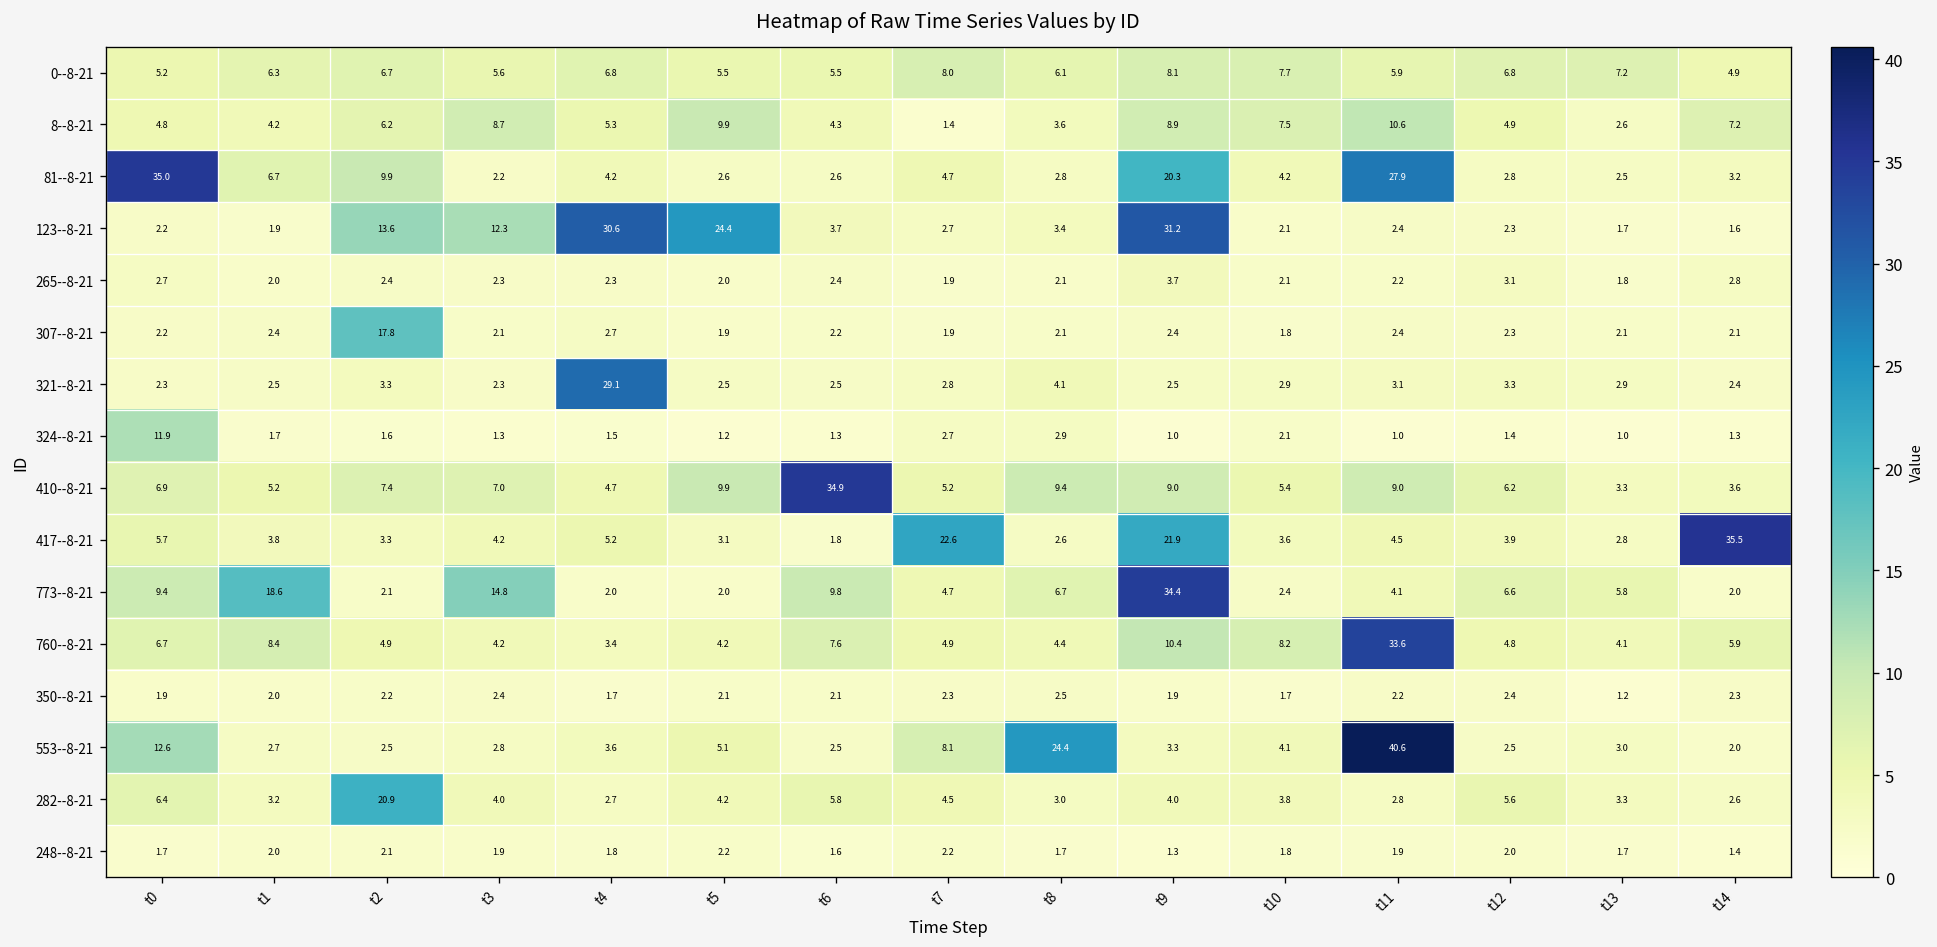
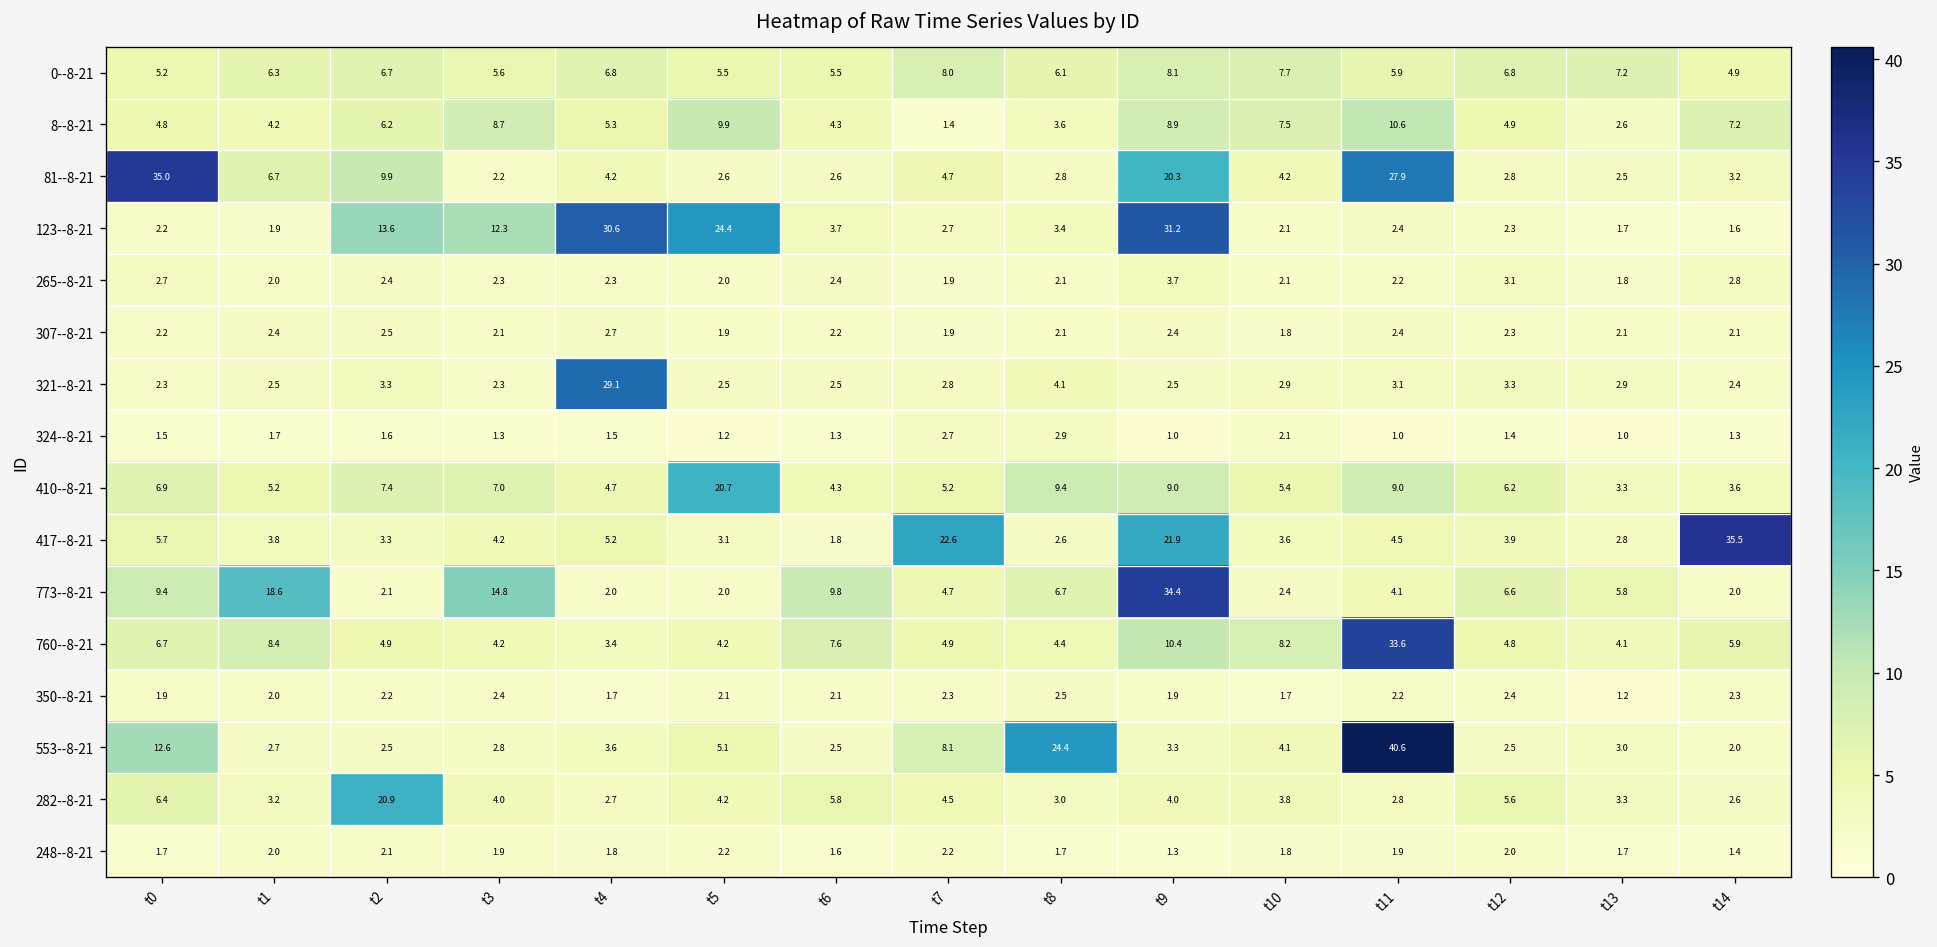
  {
    "307--8-21": {
      "t0": 2.2,
      "t1": 2.4,
-     "t2": 17.8,
+     "t2": 2.5,
      "t3": 2.1,
      "t4": 2.7,
      "t5": 1.9,
      "t6": 2.2,
      "t7": 1.9,
      "t8": 2.1,
      "t9": 2.4,
      "t10": 1.8,
      "t11": 2.4,
      "t12": 2.3,
      "t13": 2.1,
      "t14": 2.1
    },
    "324--8-21": {
-     "t0": 11.9,
+     "t0": 1.5,
      "t1": 1.7,
      "t2": 1.6,
      "t3": 1.3,
      "t4": 1.5,
      "t5": 1.2,
      "t6": 1.3,
      "t7": 2.7,
      "t8": 2.9,
      "t9": 1.0,
      "t10": 2.1,
      "t11": 1.0,
      "t12": 1.4,
      "t13": 1.0,
      "t14": 1.3
    },
    "410--8-21": {
      "t0": 6.9,
      "t1": 5.2,
      "t2": 7.4,
      "t3": 7.0,
      "t4": 4.7,
-     "t5": 9.9,
-     "t6": 34.9,
+     "t5": 20.7,
+     "t6": 4.3,
      "t7": 5.2,
      "t8": 9.4,
      "t9": 9.0,
      "t10": 5.4,
      "t11": 9.0,
      "t12": 6.2,
      "t13": 3.3,
      "t14": 3.6
    }
  }
